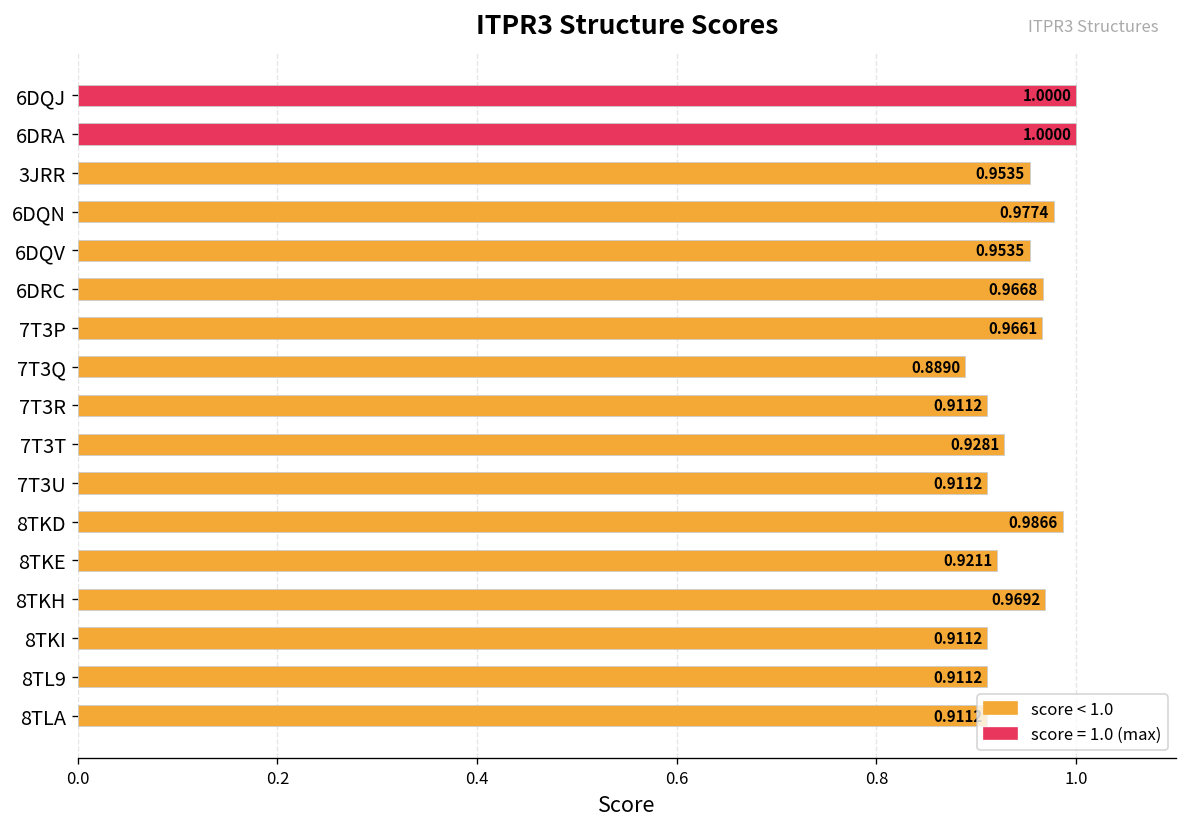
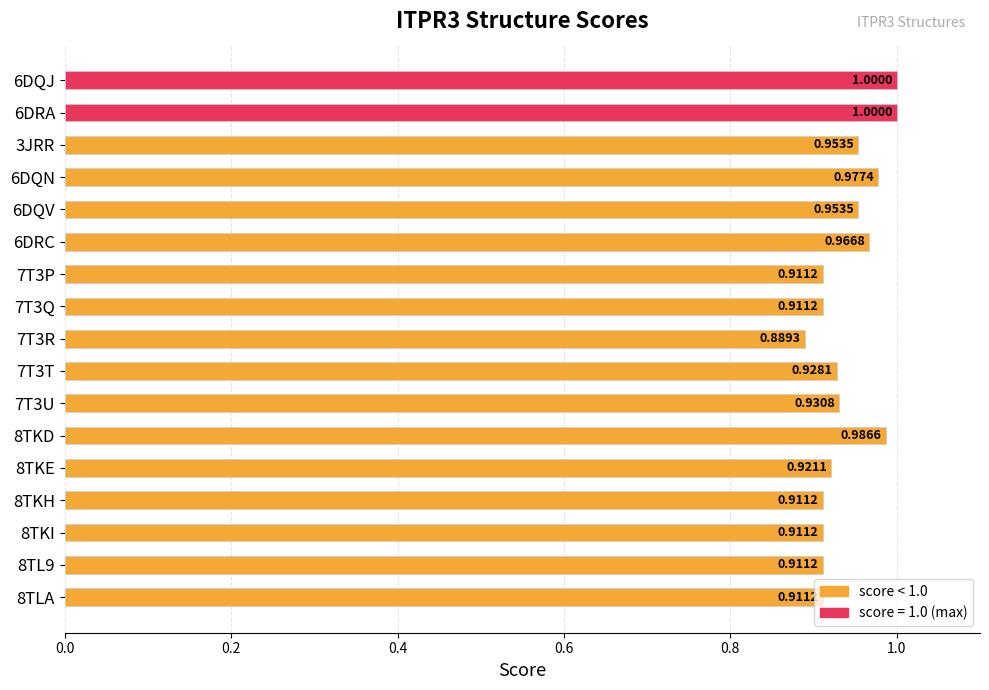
  {
    "6DQJ": 1.0000,
    "6DRA": 1.0000,
    "3JRR": 0.9535,
    "6DQN": 0.9774,
    "6DQV": 0.9535,
    "6DRC": 0.9668,
-   "7T3P": 0.9661,
-   "7T3Q": 0.8890,
-   "7T3R": 0.9112,
+   "7T3P": 0.9112,
+   "7T3Q": 0.9112,
+   "7T3R": 0.8893,
    "7T3T": 0.9281,
-   "7T3U": 0.9112,
+   "7T3U": 0.9308,
    "8TKD": 0.9866,
    "8TKE": 0.9211,
-   "8TKH": 0.9692,
+   "8TKH": 0.9112,
    "8TKI": 0.9112,
    "8TL9": 0.9112
  }
